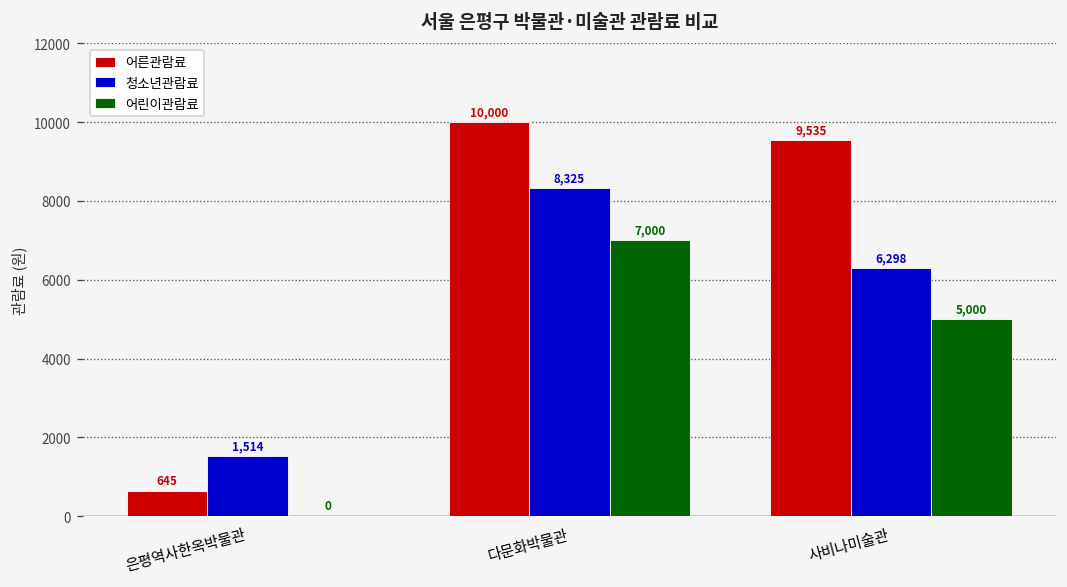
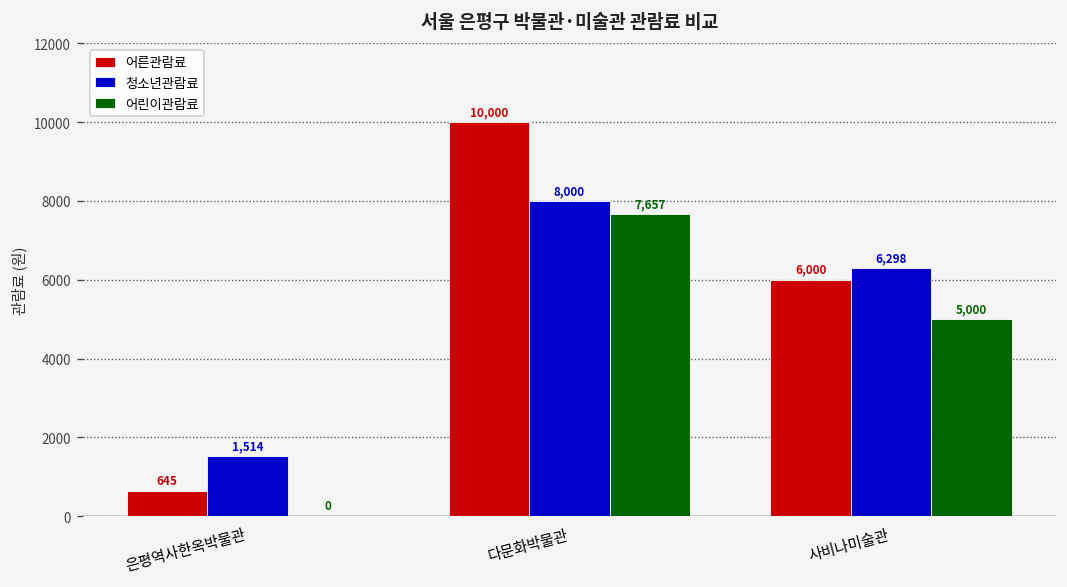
  {
    "어른관람료": {
      "은평역사한옥박물관": "645",
      "다문화박물관": "10,000",
-     "사비나미술관": "9,535"
+     "사비나미술관": "6,000"
    },
    "청소년관람료": {
      "은평역사한옥박물관": "1,514",
-     "다문화박물관": "8,325",
+     "다문화박물관": "8,000",
      "사비나미술관": "6,298"
    },
    "어린이관람료": {
      "은평역사한옥박물관": "0",
-     "다문화박물관": "7,000",
+     "다문화박물관": "7,657",
      "사비나미술관": "5,000"
    }
  }
